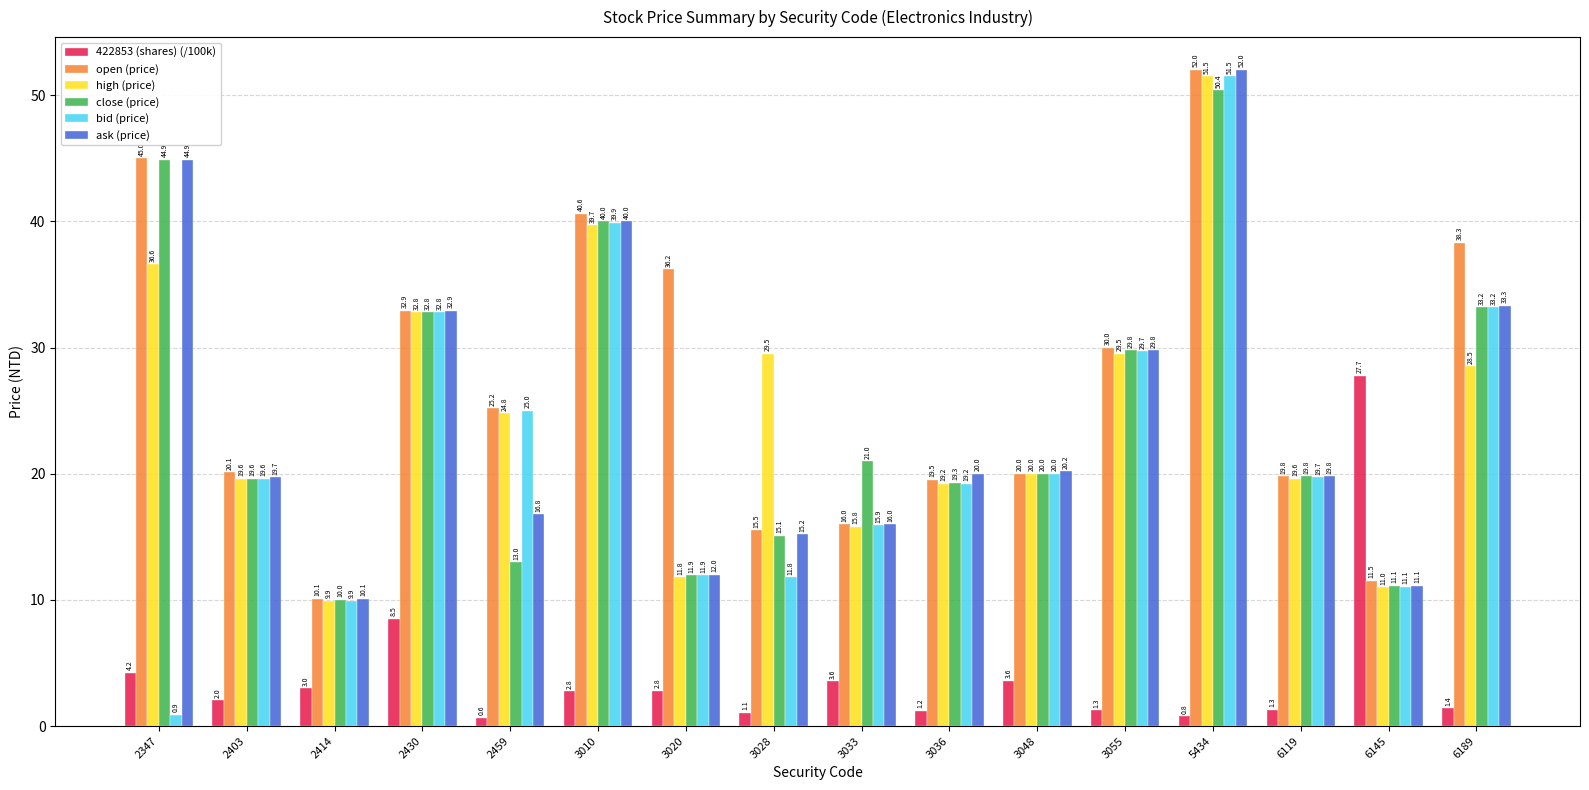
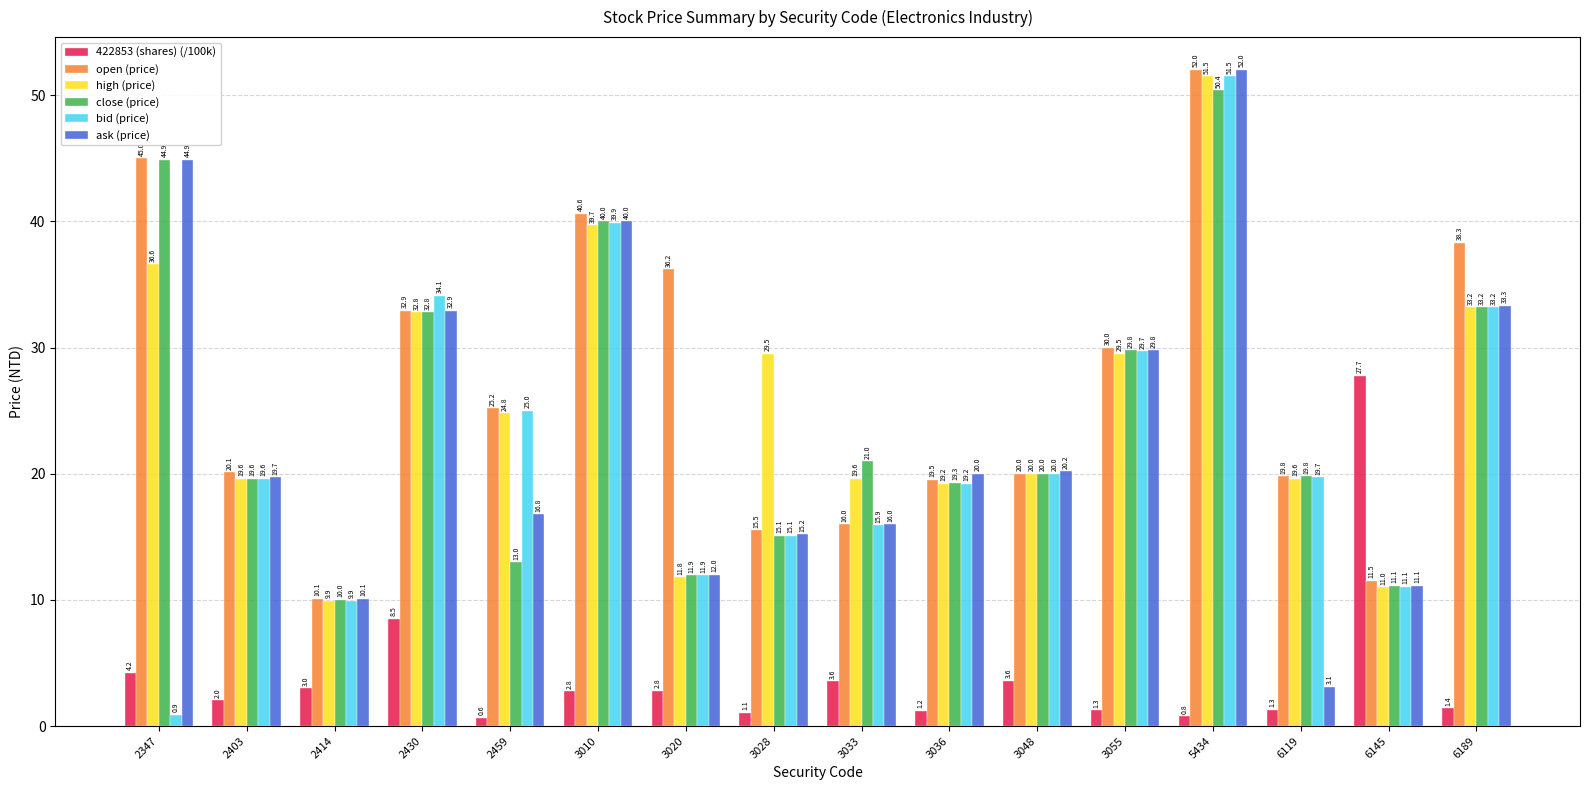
  {
    "422853 (shares) (/100k)": {
      "2347": 4.2,
      "2403": 2.0,
      "2414": 3.0,
      "2430": 8.5,
      "2459": 0.6,
      "3010": 2.8,
      "3020": 2.8,
      "3028": 1.1,
      "3033": 3.6,
      "3036": 1.2,
      "3048": 3.6,
      "3055": 1.3,
      "5434": 0.8,
      "6119": 1.3,
      "6145": 27.7,
      "6189": 1.4
    },
    "open (price)": {
      "2403": 20.1,
      "2414": 10.1,
      "2430": 32.9,
      "2459": 25.2,
      "3010": 40.6,
      "3020": 36.2,
      "3028": 15.5,
      "3033": 16.0,
      "3036": 19.5,
      "3048": 20.0,
      "3055": 30.0,
      "5434": 52.0,
      "6119": 19.8,
      "6145": 11.5,
      "6189": 38.3
    },
    "high (price)": {
      "2347": 36.6,
      "2403": 19.6,
      "2414": 9.9,
      "2430": 32.8,
      "2459": 24.8,
      "3010": 39.7,
      "3020": 11.8,
      "3028": 29.5,
-     "3033": 15.8,
+     "3033": 19.6,
      "3036": 19.2,
      "3048": 20.0,
      "3055": 29.5,
      "5434": 51.5,
      "6119": 19.6,
      "6145": 11.0,
-     "6189": 28.5
+     "6189": 33.2
    },
    "close (price)": {
      "2403": 19.6,
      "2414": 10.0,
      "2430": 32.8,
      "2459": 13.0,
      "3010": 40.0,
      "3020": 11.9,
      "3028": 15.1,
      "3033": 21.0,
      "3036": 19.3,
      "3048": 20.0,
      "3055": 29.8,
      "5434": 50.4,
      "6119": 19.8,
      "6145": 11.1,
      "6189": 33.2
    },
    "bid (price)": {
      "2347": 0.9,
      "2403": 19.6,
      "2414": 9.9,
-     "2430": 32.8,
+     "2430": 34.1,
      "2459": 25.0,
      "3010": 39.9,
      "3020": 11.9,
-     "3028": 11.8,
+     "3028": 15.1,
      "3033": 15.9,
      "3036": 19.2,
      "3048": 20.0,
      "3055": 29.7,
      "5434": 51.5,
      "6119": 19.7,
      "6145": 11.1,
      "6189": 33.2
    },
    "ask (price)": {
      "2403": 19.7,
      "2414": 10.1,
      "2430": 32.9,
      "2459": 16.8,
      "3010": 40.0,
      "3020": 12.0,
      "3028": 15.2,
      "3033": 16.0,
      "3036": 20.0,
      "3048": 20.2,
      "3055": 29.8,
      "5434": 52.0,
-     "6119": 19.8,
+     "6119": 3.1,
      "6145": 11.1,
      "6189": 33.3
    }
  }
